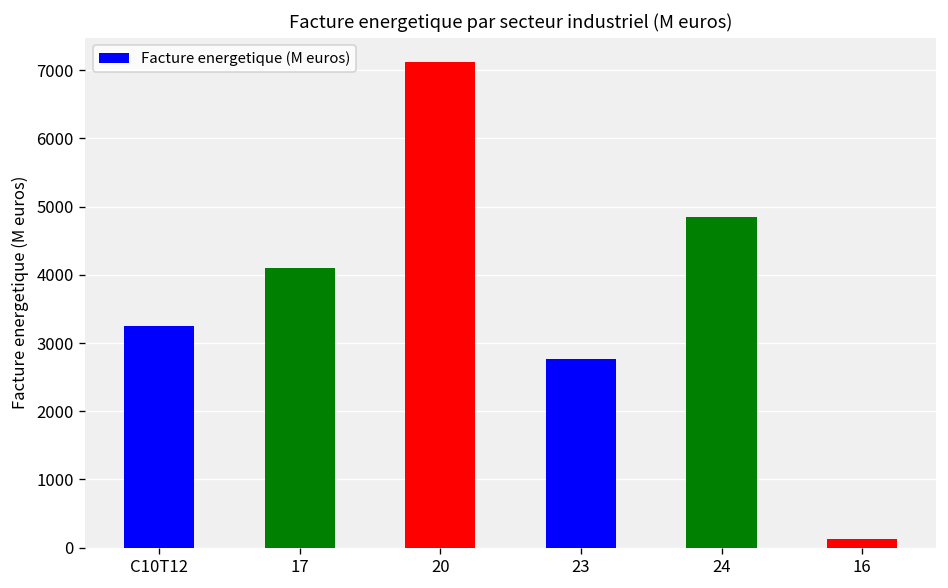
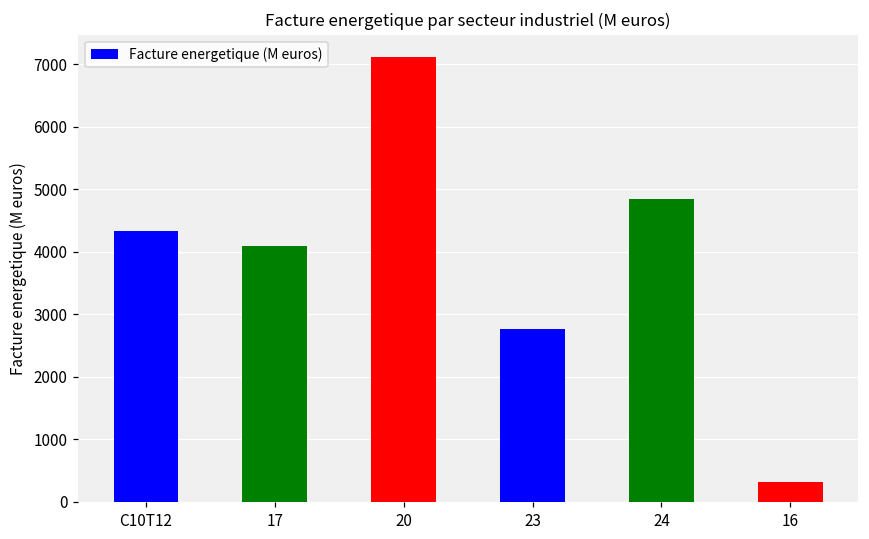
  {
-   "C10T12": 3300,
+   "C10T12": 4300,
    "17": 4100,
    "20": 7100,
    "23": 2800,
    "24": 4800,
-   "16": 100
+   "16": 300
  }
